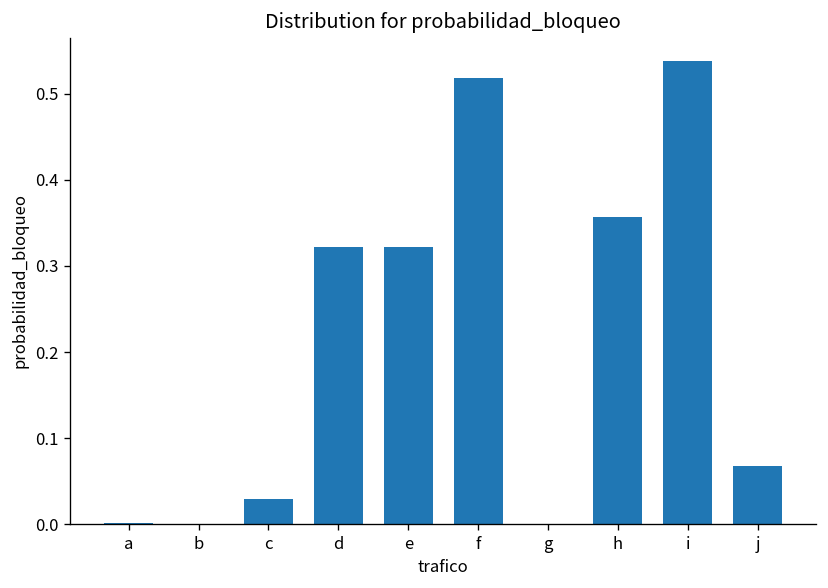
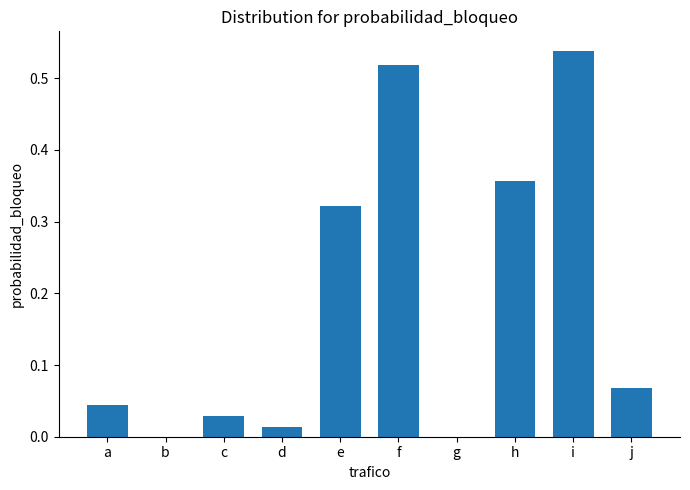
  {
-   "a": 0.00,
+   "a": 0.04,
    "c": 0.03,
-   "d": 0.32,
+   "d": 0.01,
    "e": 0.32,
    "f": 0.52,
    "h": 0.36,
    "i": 0.54,
    "j": 0.07
  }
